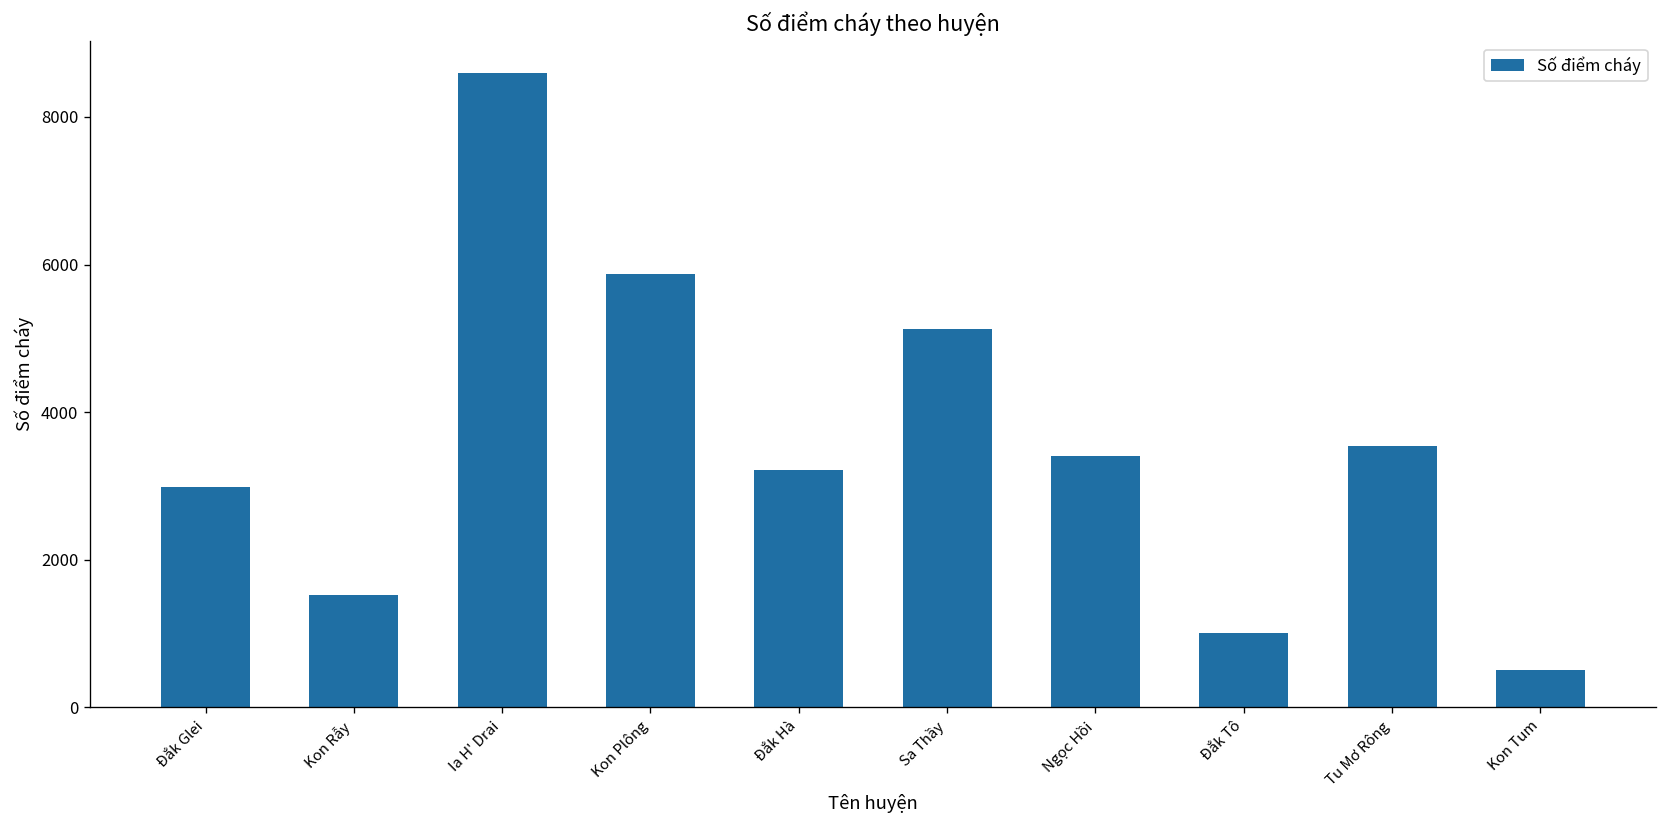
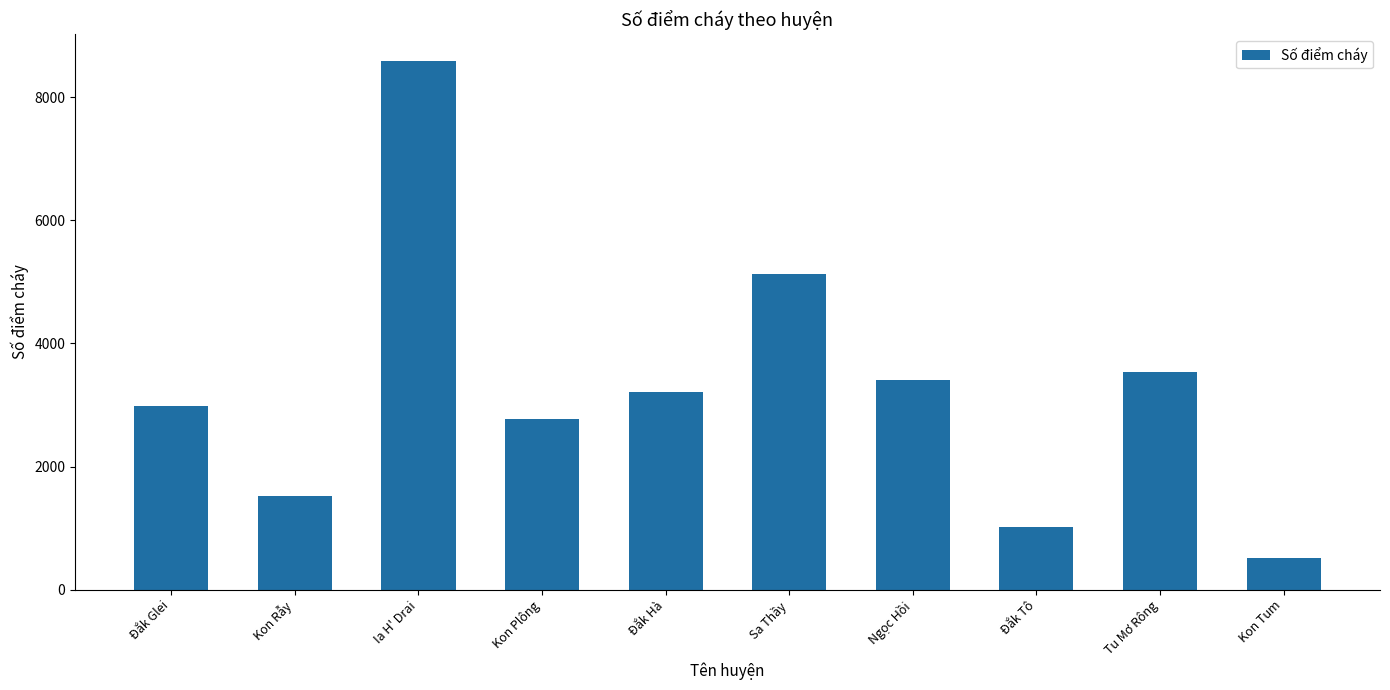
  {
    "Đắk Glei": 3000,
    "Kon Rẫy": 1500,
    "Ia H' Drai": 8600,
-   "Kon Plông": 5900,
+   "Kon Plông": 2800,
    "Đắk Hà": 3200,
    "Sa Thầy": 5100,
    "Ngọc Hồi": 3400,
    "Đắk Tô": 1000,
    "Tu Mơ Rông": 3500,
    "Kon Tum": 500
  }
